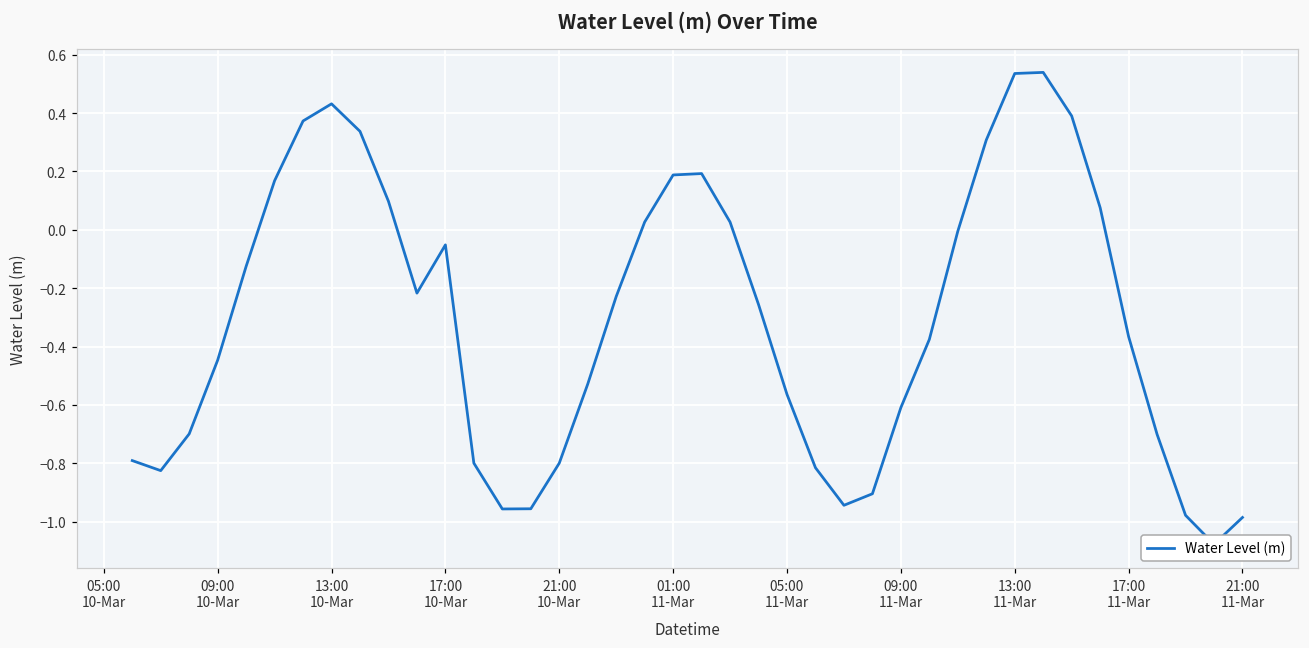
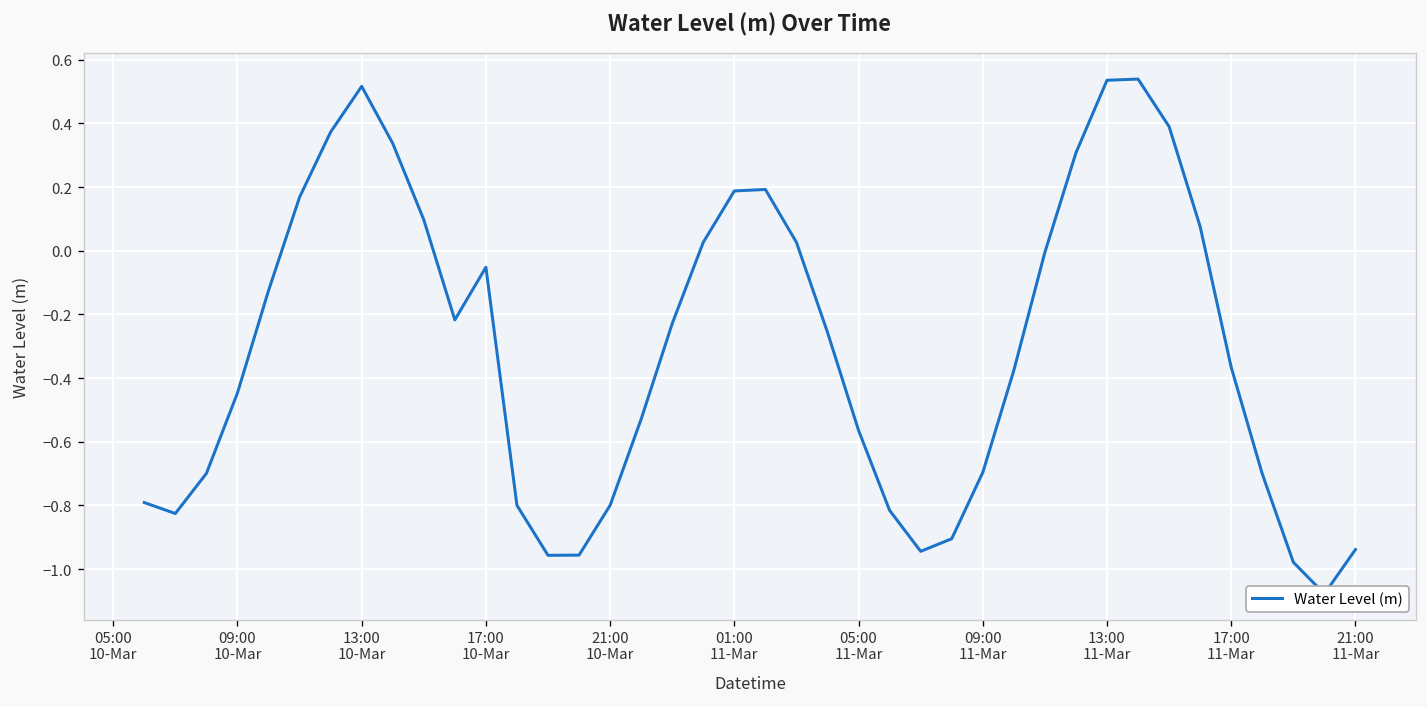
  {
    "09:00 10-Mar": -0.45,
-   "13:00 10-Mar": 0.43,
+   "13:00 10-Mar": 0.52,
    "17:00 10-Mar": -0.05,
    "21:00 10-Mar": -0.80,
    "01:00 11-Mar": 0.19,
    "05:00 11-Mar": -0.56,
-   "09:00 11-Mar": -0.61,
+   "09:00 11-Mar": -0.70,
    "13:00 11-Mar": 0.54,
    "17:00 11-Mar": -0.37,
-   "21:00 11-Mar": -0.99
+   "21:00 11-Mar": -0.94
  }
